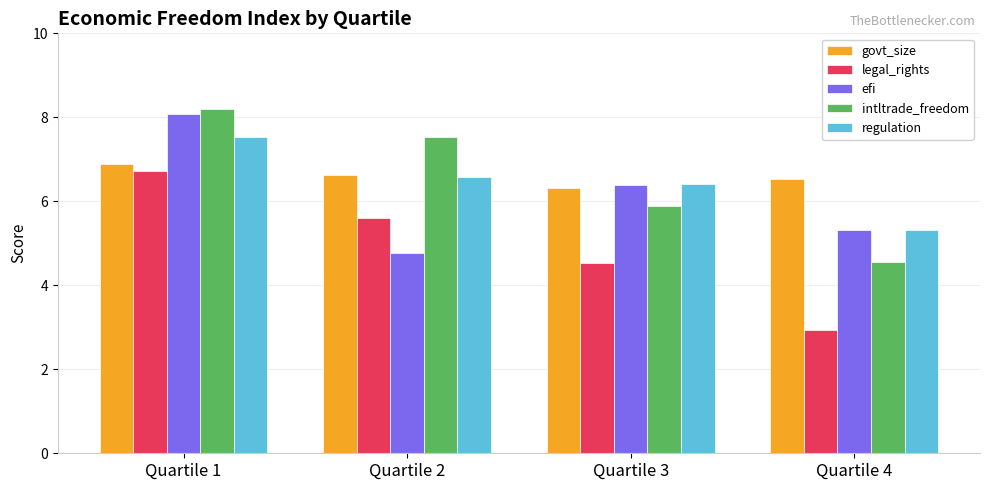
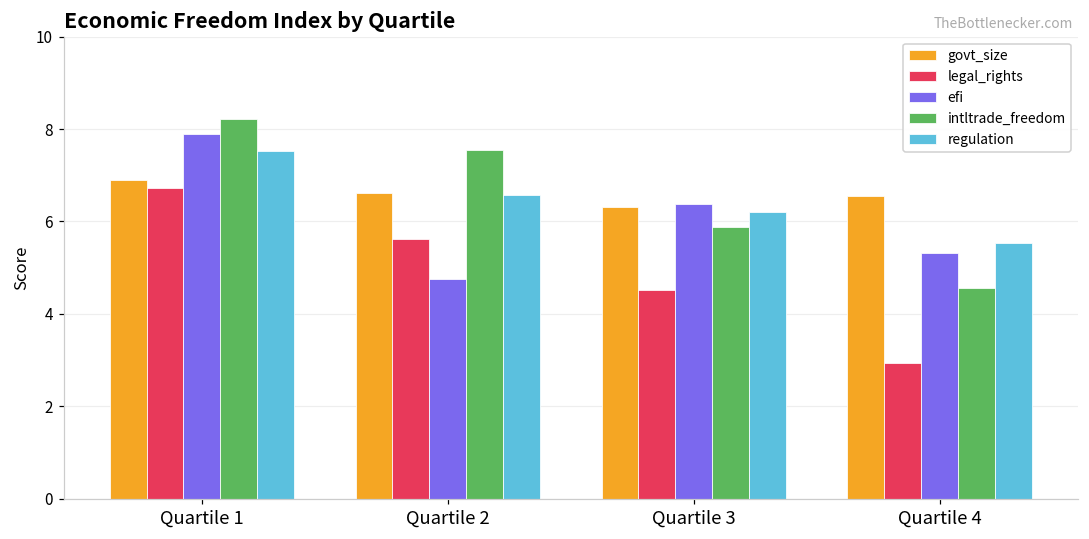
  {
    "govt_size": {
      "Quartile 1": 6.9,
      "Quartile 2": 6.6,
      "Quartile 3": 6.3,
      "Quartile 4": 6.5
    },
    "legal_rights": {
      "Quartile 1": 6.7,
      "Quartile 2": 5.6,
      "Quartile 3": 4.5,
      "Quartile 4": 2.9
    },
    "efi": {
-     "Quartile 1": 8.1,
+     "Quartile 1": 7.9,
      "Quartile 2": 4.8,
      "Quartile 3": 6.4,
      "Quartile 4": 5.3
    },
    "intltrade_freedom": {
      "Quartile 1": 8.2,
      "Quartile 2": 7.5,
      "Quartile 3": 5.9,
      "Quartile 4": 4.6
    },
    "regulation": {
      "Quartile 1": 7.5,
      "Quartile 2": 6.6,
-     "Quartile 3": 6.4,
-     "Quartile 4": 5.3
+     "Quartile 3": 6.2,
+     "Quartile 4": 5.5
    }
  }
